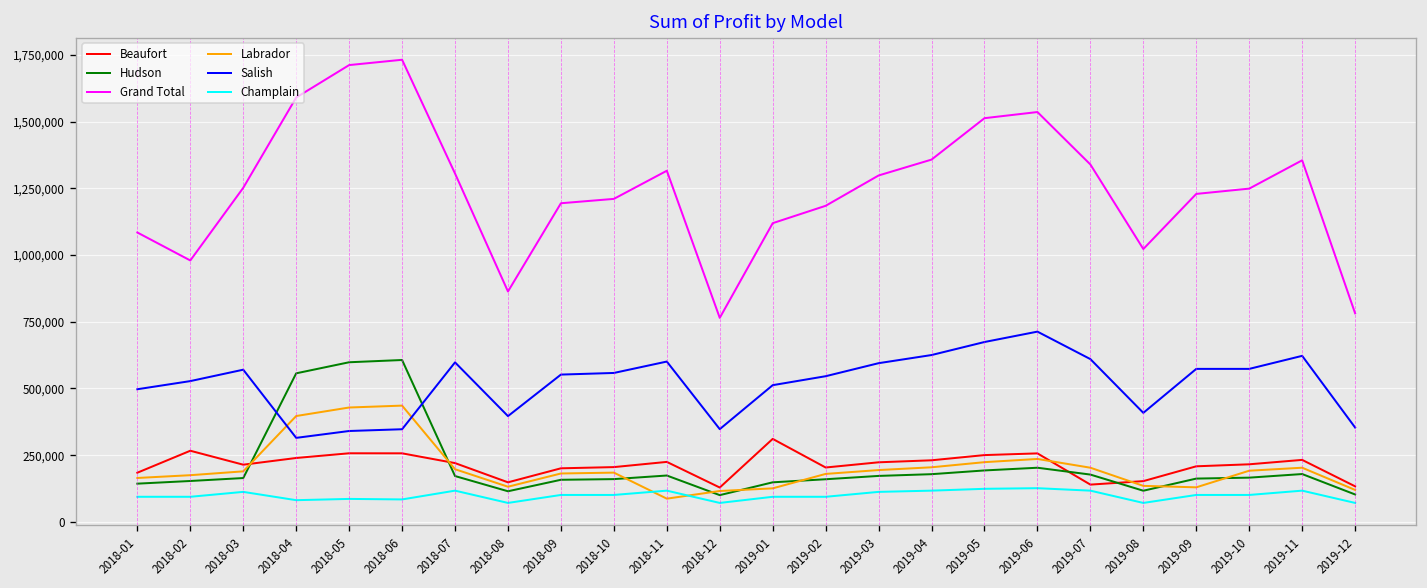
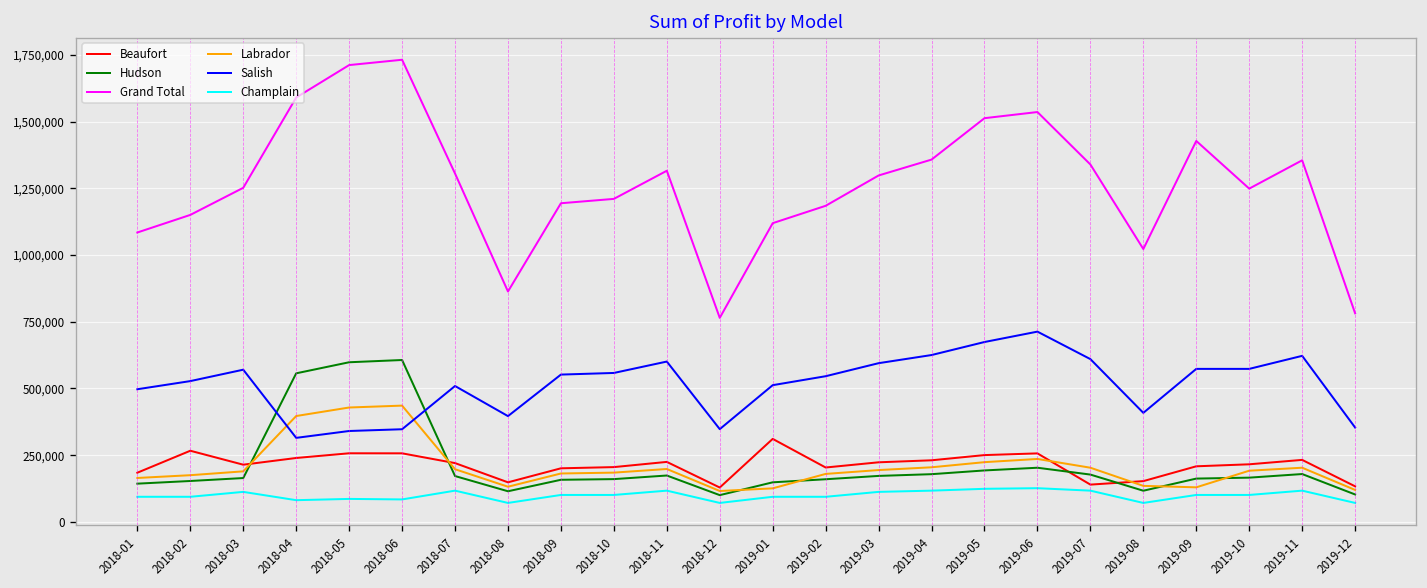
  {
    "Beaufort": {
      "2018-01": "180,000",
      "2018-02": "270,000",
      "2018-03": "210,000",
      "2018-04": "240,000",
      "2018-05": "260,000",
      "2018-06": "260,000",
      "2018-07": "220,000",
      "2018-08": "150,000",
      "2018-09": "200,000",
      "2018-10": "210,000",
      "2018-11": "230,000",
      "2018-12": "130,000",
      "2019-01": "310,000",
      "2019-02": "200,000",
      "2019-03": "220,000",
      "2019-04": "230,000",
      "2019-05": "250,000",
      "2019-06": "260,000",
      "2019-07": "140,000",
      "2019-08": "150,000",
      "2019-09": "210,000",
      "2019-10": "220,000",
      "2019-11": "230,000",
      "2019-12": "130,000"
    },
    "Hudson": {
      "2018-01": "140,000",
      "2018-02": "150,000",
      "2018-03": "160,000",
      "2018-04": "560,000",
      "2018-05": "600,000",
      "2018-06": "610,000",
      "2018-07": "170,000",
      "2018-08": "120,000",
      "2018-09": "160,000",
      "2018-10": "160,000",
      "2018-11": "170,000",
      "2018-12": "100,000",
      "2019-01": "150,000",
      "2019-02": "160,000",
      "2019-03": "170,000",
      "2019-04": "180,000",
      "2019-05": "190,000",
      "2019-06": "200,000",
      "2019-07": "180,000",
      "2019-08": "120,000",
      "2019-09": "160,000",
      "2019-10": "170,000",
      "2019-11": "180,000",
      "2019-12": "100,000"
    },
    "Grand Total": {
      "2018-01": "1,080,000",
-     "2018-02": "980,000",
+     "2018-02": "1,150,000",
      "2018-03": "1,250,000",
      "2018-05": "1,710,000",
      "2018-06": "1,730,000",
      "2018-07": "1,310,000",
      "2018-08": "860,000",
      "2018-09": "1,190,000",
      "2018-10": "1,210,000",
      "2018-11": "1,320,000",
      "2018-12": "760,000",
      "2019-01": "1,120,000",
      "2019-02": "1,180,000",
      "2019-03": "1,300,000",
      "2019-04": "1,360,000",
      "2019-05": "1,510,000",
      "2019-06": "1,540,000",
      "2019-07": "1,340,000",
      "2019-08": "1,020,000",
-     "2019-09": "1,230,000",
+     "2019-09": "1,430,000",
      "2019-10": "1,250,000",
      "2019-11": "1,350,000",
      "2019-12": "780,000"
    },
    "Labrador": {
      "2018-01": "160,000",
      "2018-02": "180,000",
      "2018-03": "190,000",
      "2018-04": "400,000",
      "2018-05": "430,000",
      "2018-06": "440,000",
      "2018-07": "200,000",
      "2018-08": "130,000",
      "2018-09": "180,000",
      "2018-10": "180,000",
-     "2018-11": "90,000",
+     "2018-11": "200,000",
      "2018-12": "120,000",
      "2019-01": "130,000",
      "2019-02": "180,000",
      "2019-03": "190,000",
      "2019-04": "200,000",
      "2019-05": "220,000",
      "2019-06": "240,000",
      "2019-07": "200,000",
      "2019-08": "140,000",
      "2019-09": "130,000",
      "2019-10": "190,000",
      "2019-11": "200,000",
      "2019-12": "120,000"
    },
    "Salish": {
      "2018-01": "500,000",
      "2018-02": "530,000",
      "2018-03": "570,000",
      "2018-04": "320,000",
      "2018-05": "340,000",
      "2018-06": "350,000",
-     "2018-07": "600,000",
+     "2018-07": "510,000",
      "2018-08": "400,000",
      "2018-09": "550,000",
      "2018-10": "560,000",
      "2018-11": "600,000",
      "2018-12": "350,000",
      "2019-01": "510,000",
      "2019-02": "550,000",
      "2019-03": "590,000",
      "2019-04": "630,000",
      "2019-05": "670,000",
      "2019-06": "710,000",
      "2019-07": "610,000",
      "2019-08": "410,000",
      "2019-09": "570,000",
      "2019-10": "570,000",
      "2019-11": "620,000",
      "2019-12": "350,000"
    },
    "Champlain": {
      "2018-01": "90,000",
      "2018-02": "90,000",
      "2018-03": "110,000",
      "2018-04": "80,000",
      "2018-05": "90,000",
      "2018-06": "80,000",
      "2018-07": "120,000",
      "2018-08": "70,000",
      "2018-09": "100,000",
      "2018-10": "100,000",
      "2018-11": "120,000",
      "2018-12": "70,000",
      "2019-01": "90,000",
      "2019-02": "90,000",
      "2019-03": "110,000",
      "2019-04": "120,000",
      "2019-05": "120,000",
      "2019-06": "130,000",
      "2019-07": "120,000",
      "2019-08": "70,000",
      "2019-09": "100,000",
      "2019-10": "100,000",
      "2019-11": "120,000",
      "2019-12": "70,000"
    }
  }
